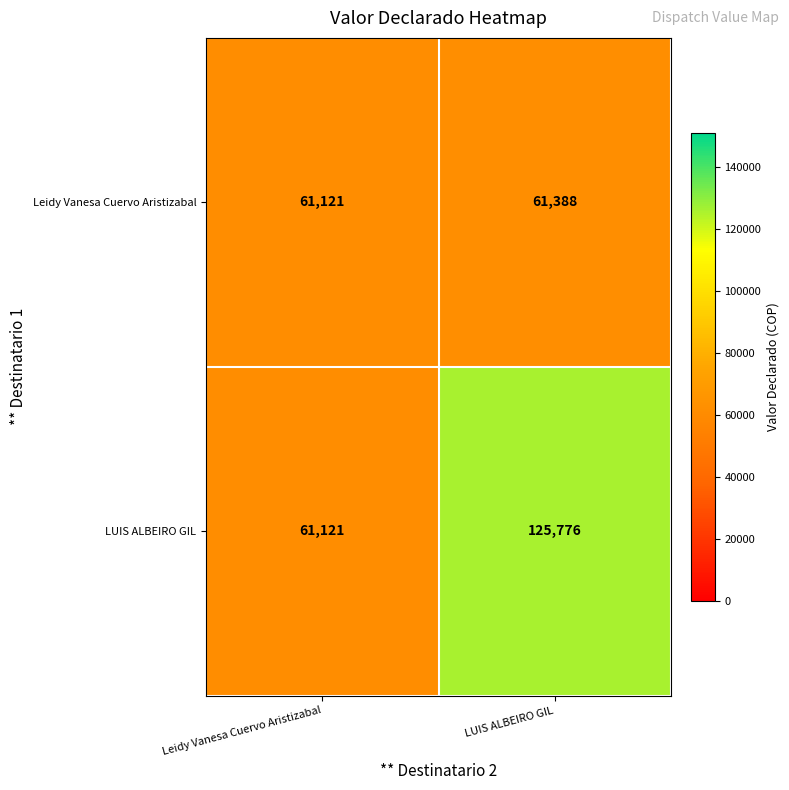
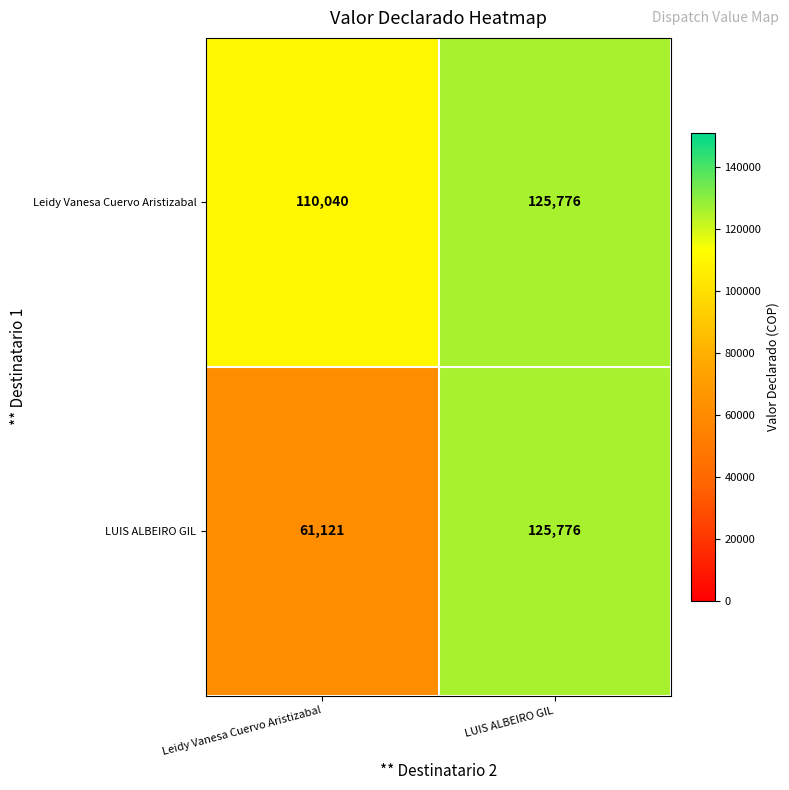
  {
    "Leidy Vanesa Cuervo Aristizabal": {
-     "Leidy Vanesa Cuervo Aristizabal": "61,121",
-     "LUIS ALBEIRO GIL": "61,388"
+     "Leidy Vanesa Cuervo Aristizabal": "110,040",
+     "LUIS ALBEIRO GIL": "125,776"
    },
    "LUIS ALBEIRO GIL": {
      "Leidy Vanesa Cuervo Aristizabal": "61,121",
      "LUIS ALBEIRO GIL": "125,776"
    }
  }
